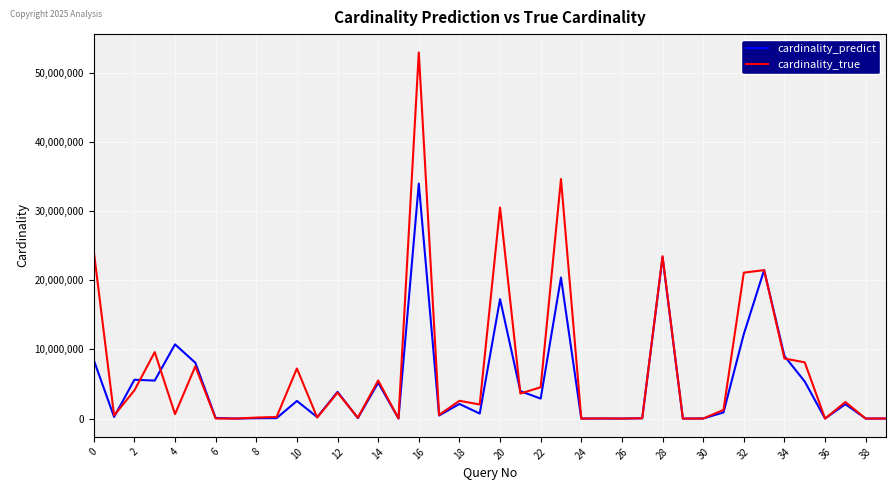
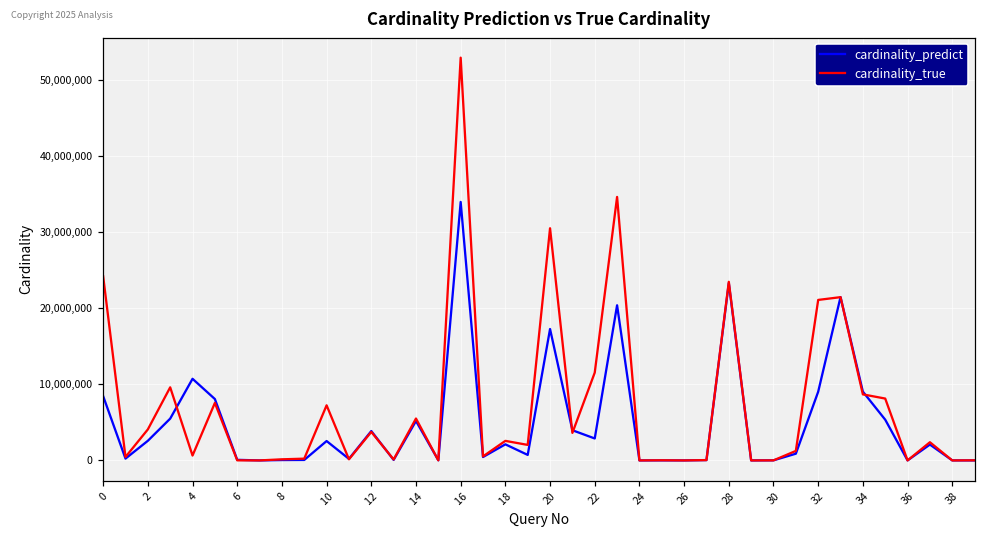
  {
    "cardinality_predict": {
      "0": "8,000,000",
-     "2": "6,000,000",
+     "2": "3,000,000",
      "4": "11,000,000",
      "10": "3,000,000",
      "16": "34,000,000",
      "18": "2,000,000",
      "20": "17,000,000",
      "22": "3,000,000",
-     "32": "12,000,000"
+     "32": "9,000,000"
    },
    "cardinality_true": {
      "0": "24,000,000",
      "2": "4,000,000",
      "4": "1,000,000",
      "10": "7,000,000",
      "16": "53,000,000",
      "18": "3,000,000",
      "20": "31,000,000",
-     "22": "5,000,000",
+     "22": "12,000,000",
      "32": "21,000,000"
    }
  }
